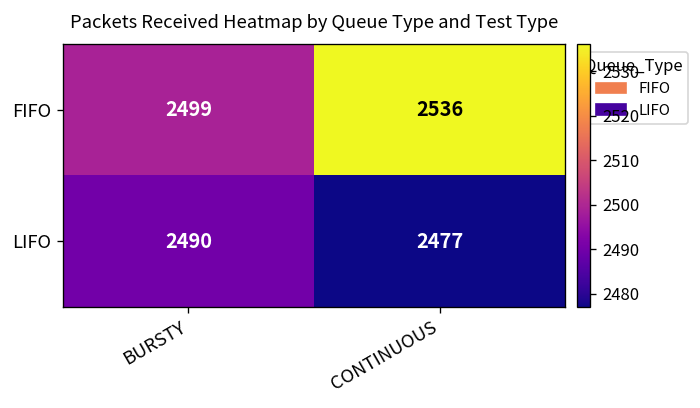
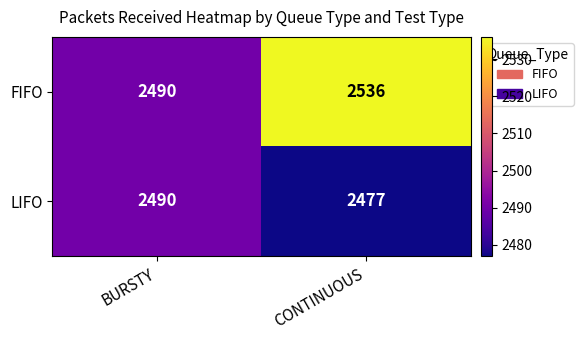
  {
    "FIFO": {
-     "BURSTY": 2499,
+     "BURSTY": 2490,
      "CONTINUOUS": 2536
    },
    "LIFO": {
      "BURSTY": 2490,
      "CONTINUOUS": 2477
    }
  }
